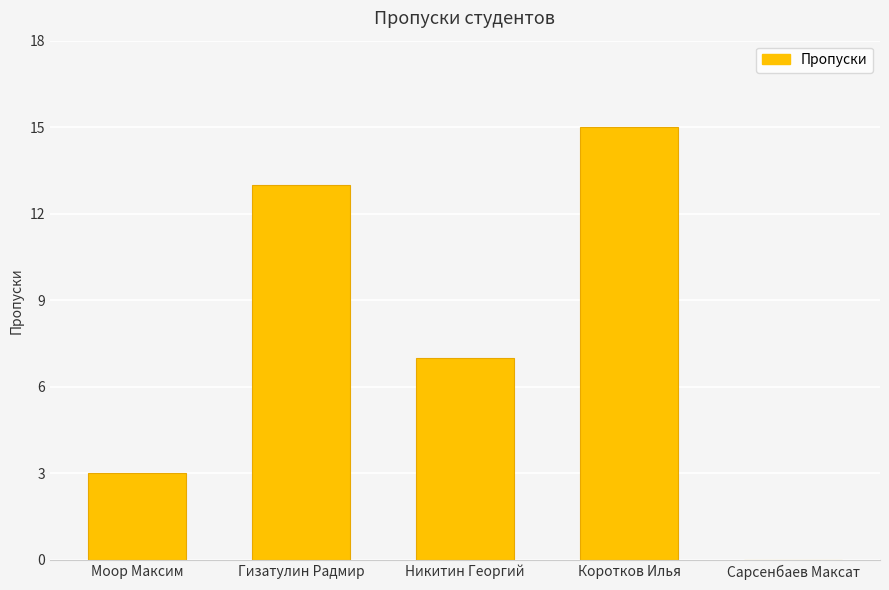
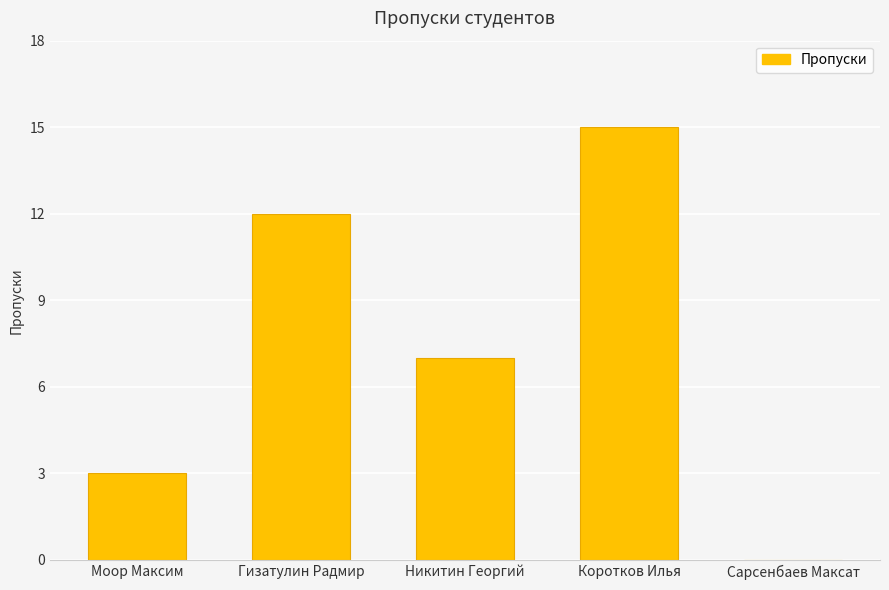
  {
    "Моор Максим": 3,
-   "Гизатулин Радмир": 13,
+   "Гизатулин Радмир": 12,
    "Никитин Георгий": 7,
    "Коротков Илья": 15,
    "Сарсенбаев Максат": 0
  }
